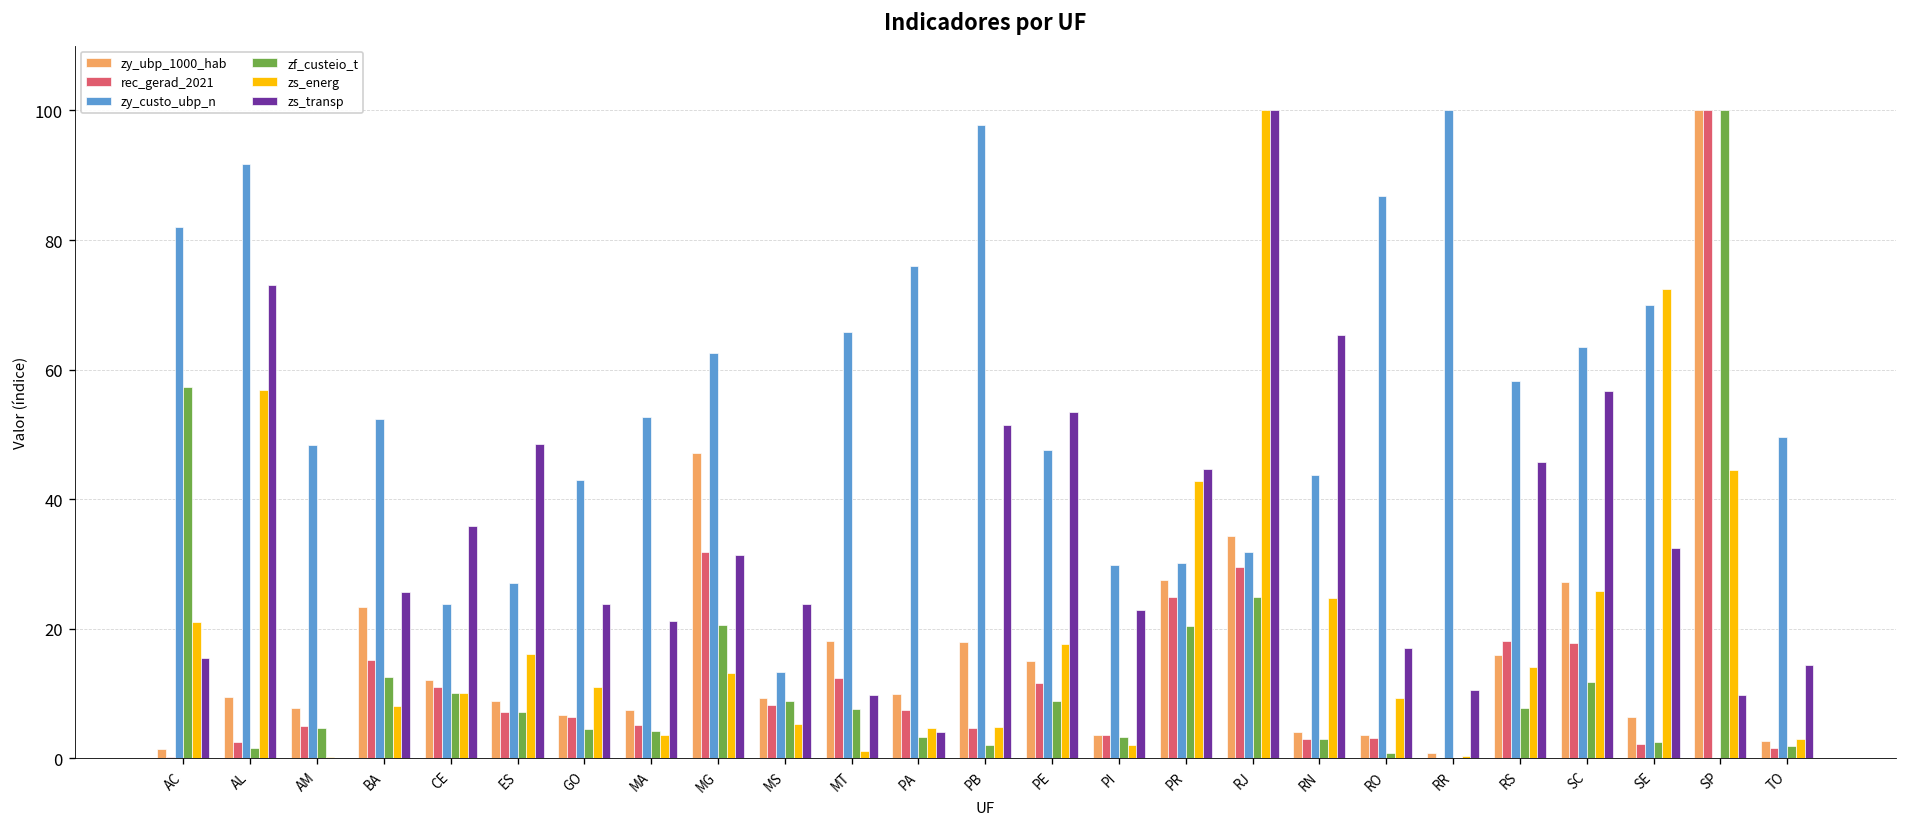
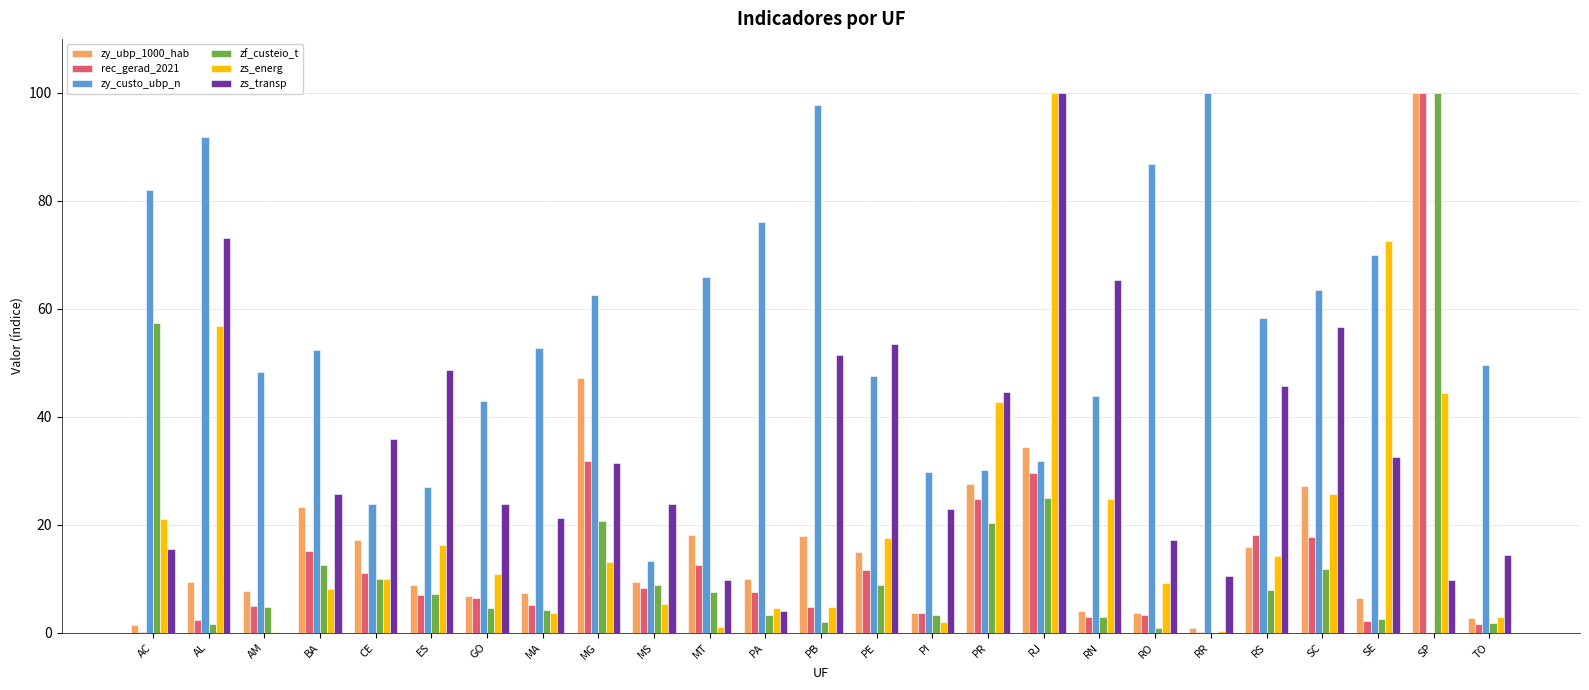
  {
    "zy_ubp_1000_hab": {
      "AC": 1,
      "AL": 9,
      "AM": 8,
      "BA": 23,
-     "CE": 12,
+     "CE": 17,
      "ES": 9,
      "GO": 7,
      "MA": 7,
      "MG": 47,
      "MS": 9,
      "MT": 18,
      "PA": 10,
      "PB": 18,
      "PE": 15,
      "PI": 4,
      "PR": 27,
      "RJ": 34,
      "RN": 4,
      "RO": 4,
      "RR": 1,
      "RS": 16,
      "SC": 27,
      "SE": 6,
      "SP": 100,
      "TO": 3
    },
    "rec_gerad_2021": {
      "AL": 2,
      "AM": 5,
      "BA": 15,
      "CE": 11,
      "ES": 7,
      "GO": 6,
      "MA": 5,
      "MG": 32,
      "MS": 8,
      "MT": 12,
      "PA": 7,
      "PB": 5,
      "PE": 12,
      "PI": 4,
      "PR": 25,
      "RJ": 30,
      "RN": 3,
      "RO": 3,
      "RS": 18,
      "SC": 18,
      "SE": 2,
      "SP": 100,
      "TO": 2
    },
    "zy_custo_ubp_n": {
      "AC": 82,
      "AL": 92,
      "AM": 48,
      "BA": 52,
      "CE": 24,
      "ES": 27,
      "GO": 43,
      "MA": 53,
      "MG": 63,
      "MS": 13,
      "MT": 66,
      "PA": 76,
      "PB": 98,
      "PE": 48,
      "PI": 30,
      "PR": 30,
      "RJ": 32,
      "RN": 44,
      "RO": 87,
      "RR": 100,
      "RS": 58,
      "SC": 64,
      "SE": 70,
      "SP": 0,
      "TO": 50
    },
    "zf_custeio_t": {
      "AC": 57,
      "AL": 2,
      "AM": 5,
      "BA": 13,
      "CE": 10,
      "ES": 7,
      "GO": 5,
      "MA": 4,
      "MG": 21,
      "MS": 9,
      "MT": 8,
      "PA": 3,
      "PB": 2,
      "PE": 9,
      "PI": 3,
      "PR": 20,
      "RJ": 25,
      "RN": 3,
      "RO": 1,
      "RR": 0,
      "RS": 8,
      "SC": 12,
      "SE": 3,
      "SP": 100,
      "TO": 2
    },
    "zs_energ": {
      "AC": 21,
      "AL": 57,
      "BA": 8,
      "CE": 10,
      "ES": 16,
      "GO": 11,
      "MA": 4,
      "MG": 13,
      "MS": 5,
      "MT": 1,
      "PA": 5,
      "PB": 5,
      "PE": 18,
      "PI": 2,
      "PR": 43,
      "RJ": 100,
      "RN": 25,
      "RO": 9,
      "RS": 14,
      "SC": 26,
      "SE": 72,
      "SP": 44,
      "TO": 3
    },
    "zs_transp": {
      "AC": 16,
      "AL": 73,
      "AM": 0,
      "BA": 26,
      "CE": 36,
      "ES": 49,
      "GO": 24,
      "MA": 21,
      "MG": 31,
      "MS": 24,
      "MT": 10,
      "PA": 4,
      "PB": 51,
      "PE": 53,
      "PI": 23,
      "PR": 45,
      "RJ": 100,
      "RN": 65,
      "RO": 17,
      "RR": 11,
      "RS": 46,
      "SC": 57,
      "SE": 33,
      "SP": 10,
      "TO": 14
    }
  }
